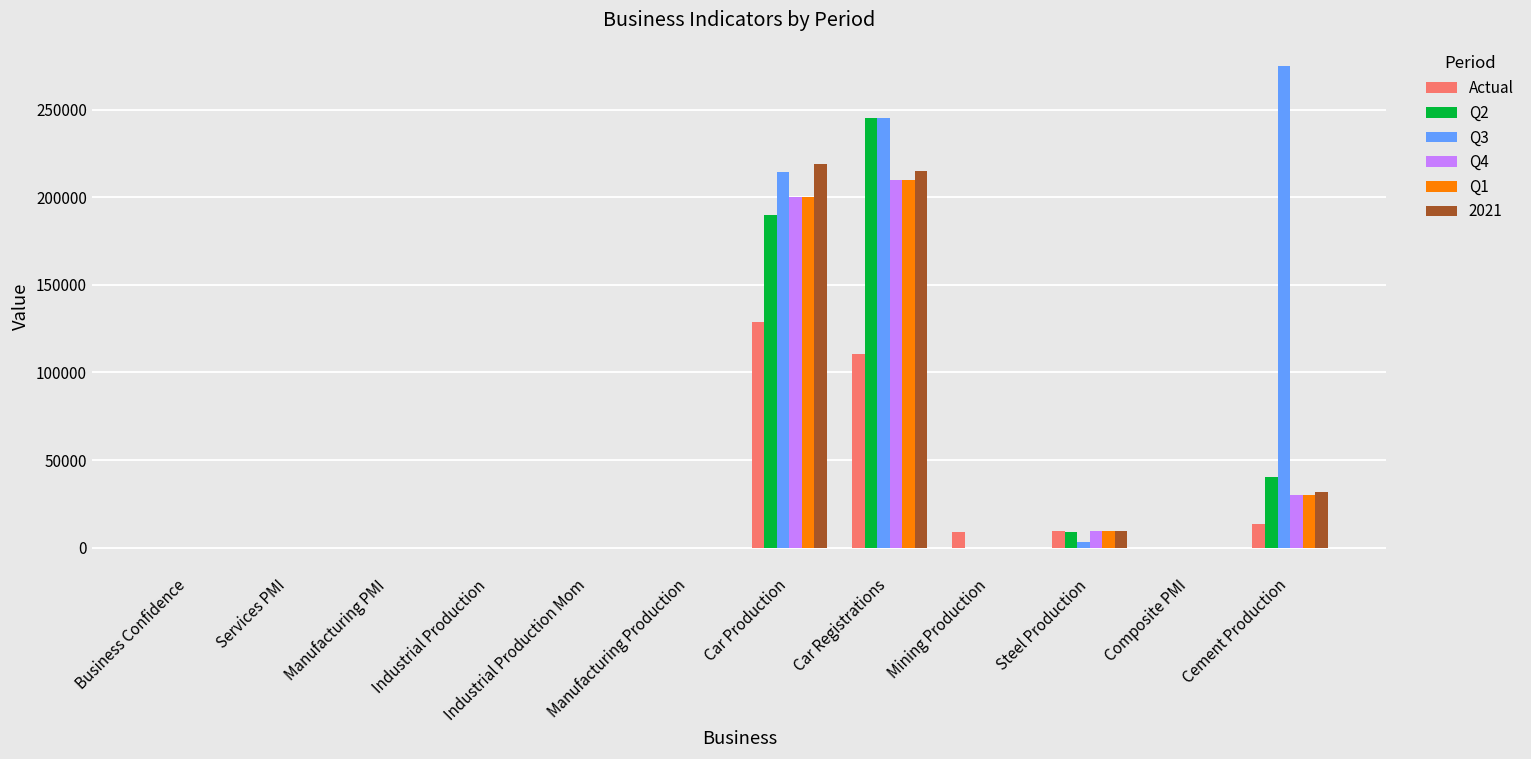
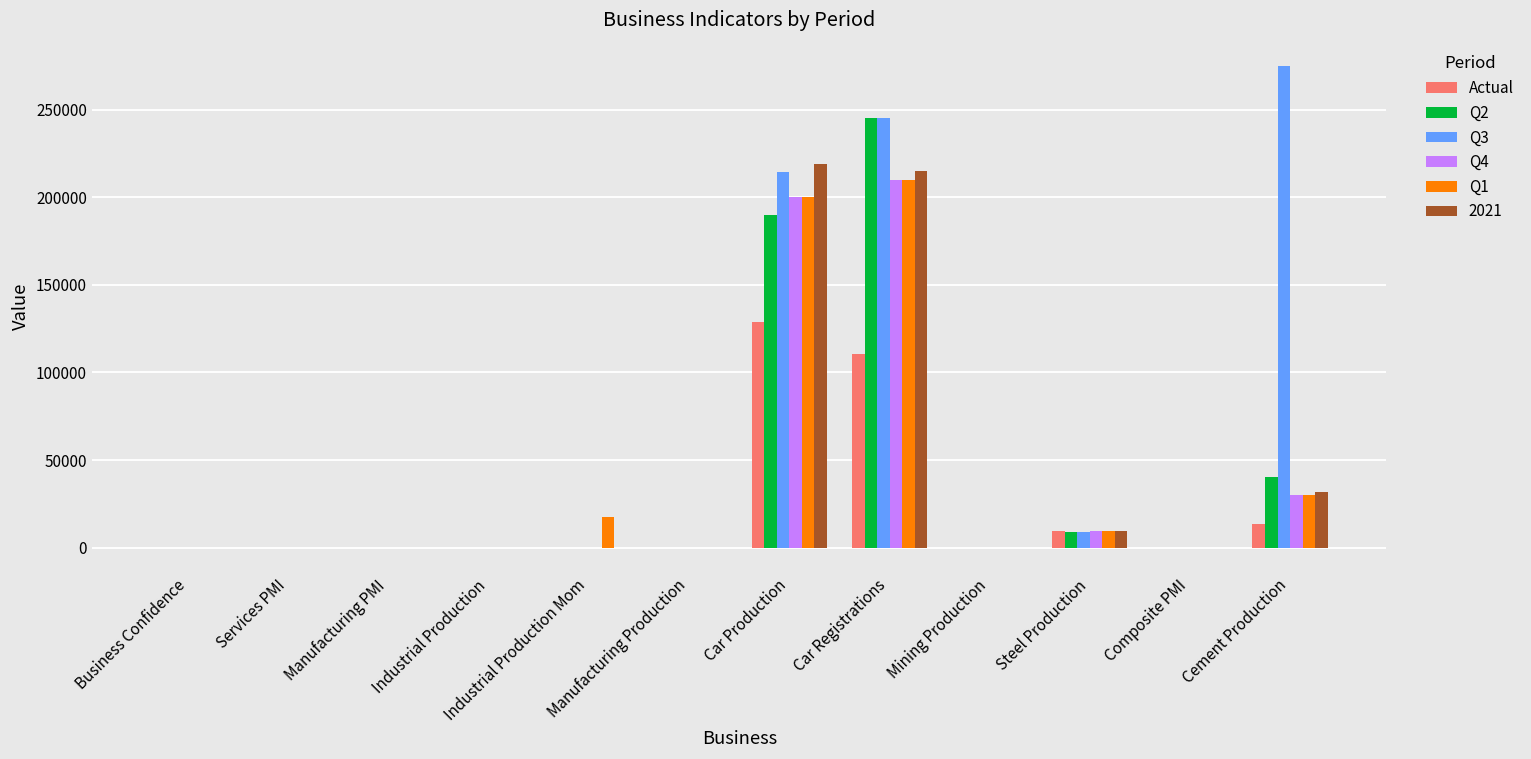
  {
    "Actual": {
      "Car Production": 129000,
      "Car Registrations": 110000,
-     "Mining Production": 9000,
+     "Mining Production": 0,
      "Steel Production": 10000,
      "Cement Production": 13000
    },
    "Q2": {
      "Car Production": 190000,
      "Car Registrations": 245000,
      "Steel Production": 9000,
      "Cement Production": 40000
    },
    "Q3": {
      "Car Production": 214000,
      "Car Registrations": 245000,
-     "Steel Production": 3000,
+     "Steel Production": 9000,
      "Cement Production": 275000
    },
    "Q4": {
      "Car Production": 200000,
      "Car Registrations": 210000,
      "Steel Production": 10000,
      "Cement Production": 30000
    },
    "Q1": {
-     "Industrial Production Mom": 0,
+     "Industrial Production Mom": 18000,
      "Car Production": 200000,
      "Car Registrations": 210000,
      "Steel Production": 10000,
      "Cement Production": 30000
    },
    "2021": {
      "Car Production": 219000,
      "Car Registrations": 215000,
      "Steel Production": 10000,
      "Cement Production": 32000
    }
  }
